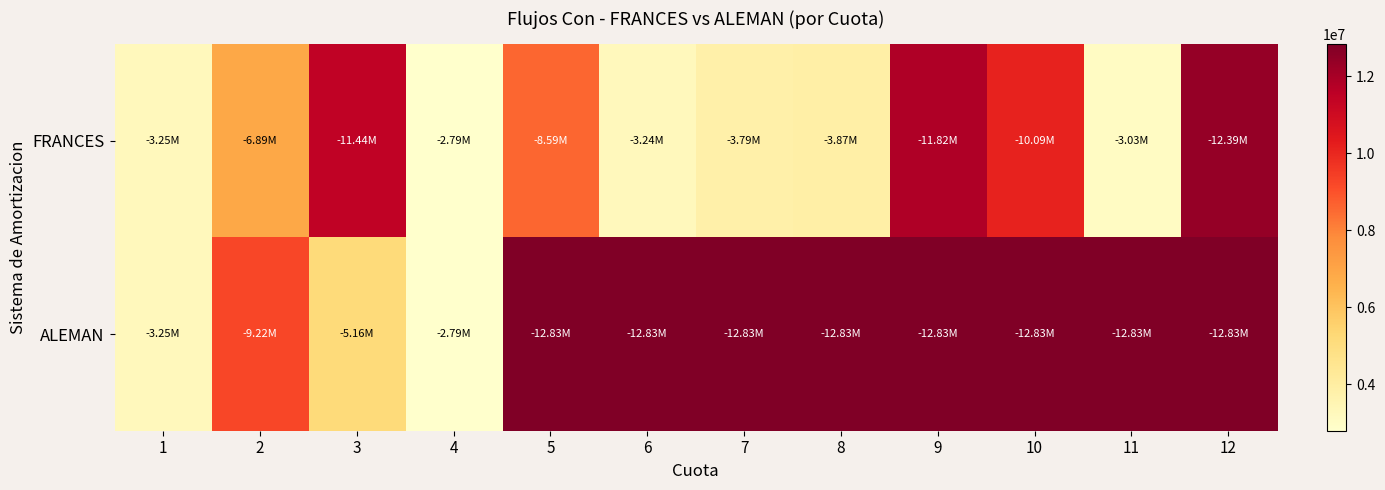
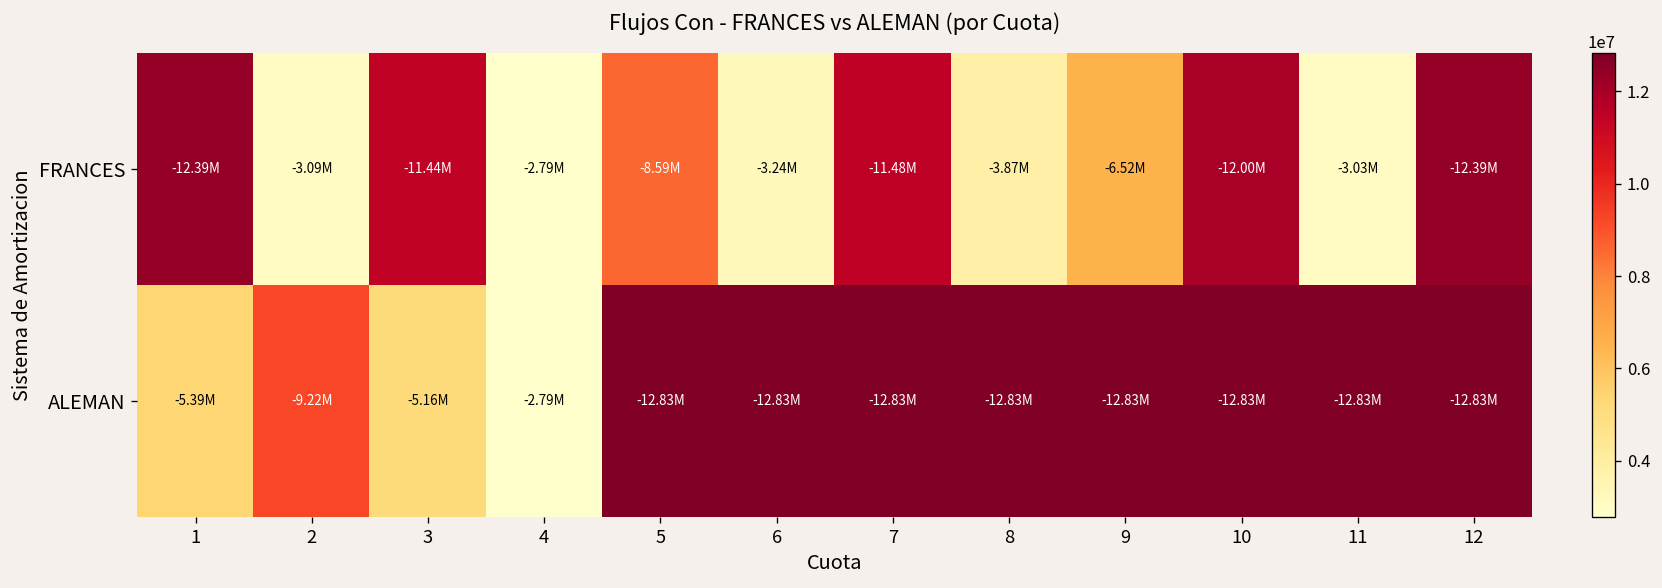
  {
    "FRANCES": {
-     "1": "-3.25M",
-     "2": "-6.89M",
+     "1": "-12.39M",
+     "2": "-3.09M",
      "3": "-11.44M",
      "4": "-2.79M",
      "5": "-8.59M",
      "6": "-3.24M",
-     "7": "-3.79M",
+     "7": "-11.48M",
      "8": "-3.87M",
-     "9": "-11.82M",
-     "10": "-10.09M",
+     "9": "-6.52M",
+     "10": "-12.00M",
      "11": "-3.03M",
      "12": "-12.39M"
    },
    "ALEMAN": {
-     "1": "-3.25M",
+     "1": "-5.39M",
      "2": "-9.22M",
      "3": "-5.16M",
      "4": "-2.79M",
      "5": "-12.83M",
      "6": "-12.83M",
      "7": "-12.83M",
      "8": "-12.83M",
      "9": "-12.83M",
      "10": "-12.83M",
      "11": "-12.83M",
      "12": "-12.83M"
    }
  }
